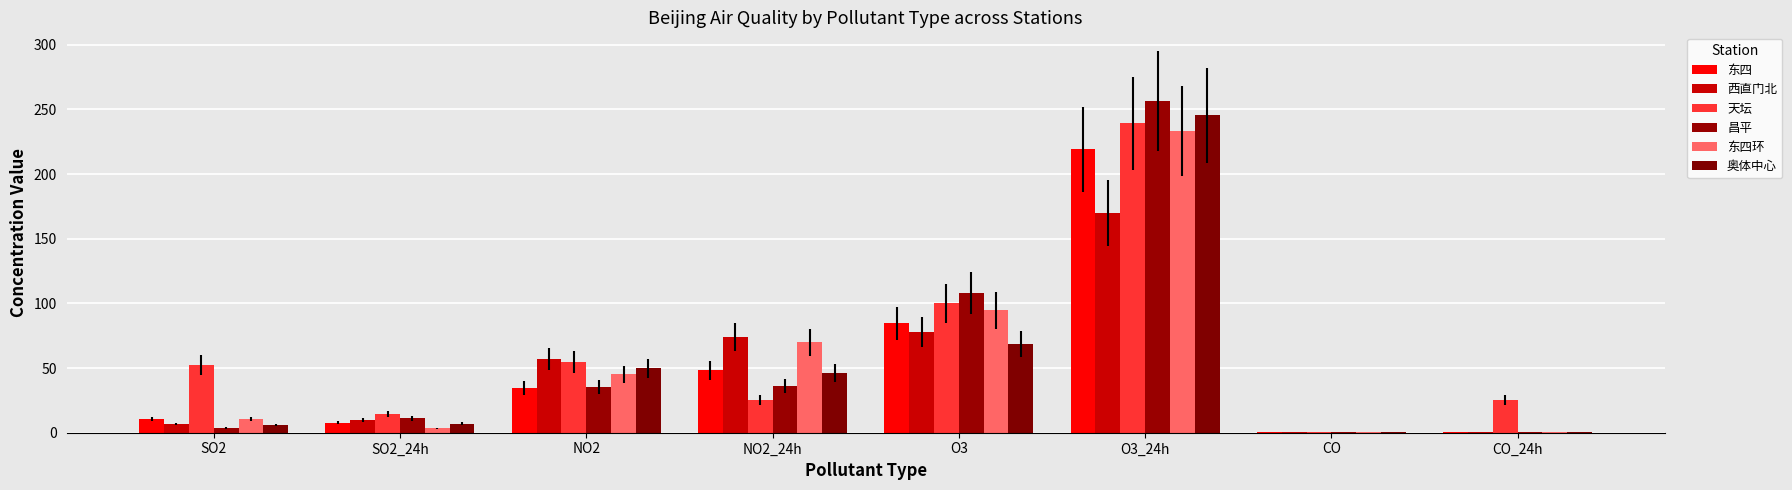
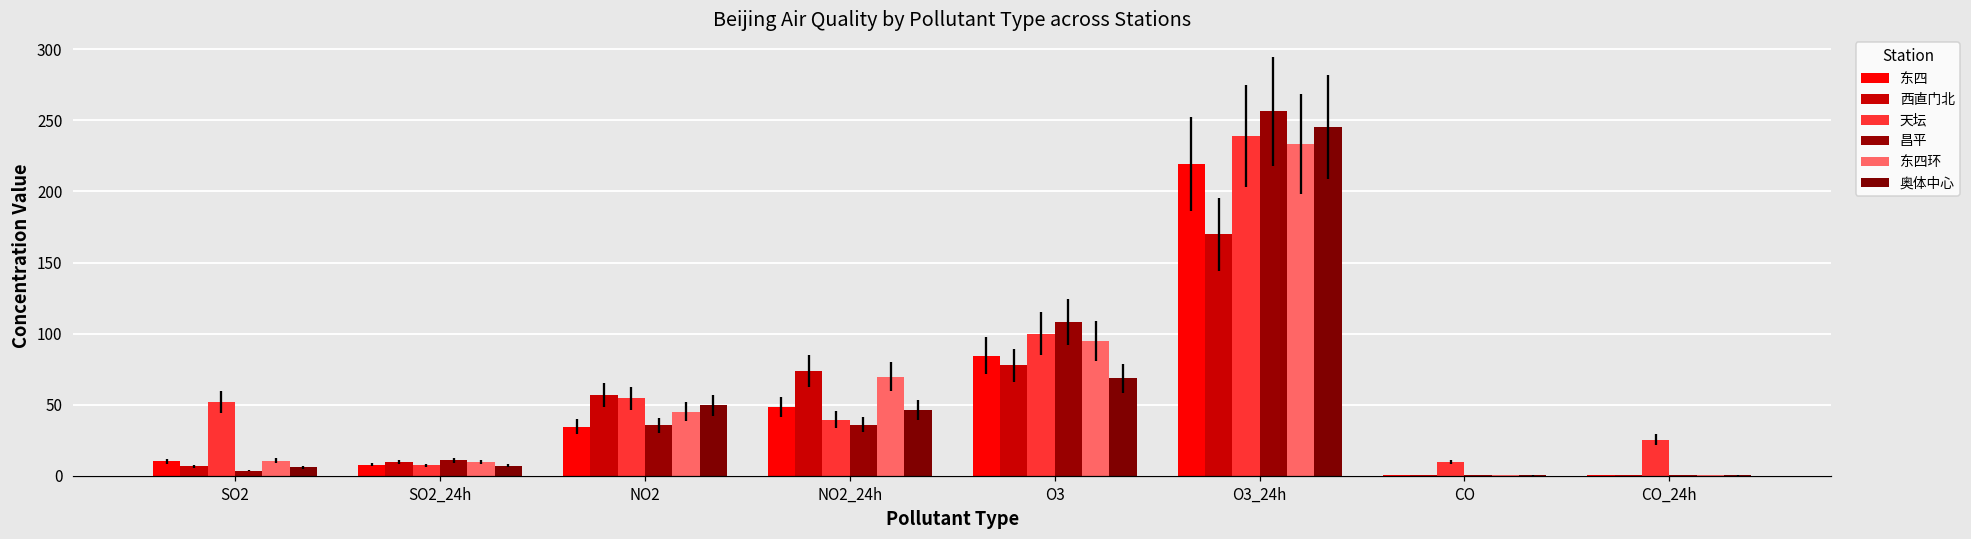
  {
    "天坛": {
      "SO2": 52,
-     "SO2_24h": 15,
+     "SO2_24h": 8,
      "NO2": 55,
-     "NO2_24h": 25,
+     "NO2_24h": 40,
      "O3": 100,
      "O3_24h": 239,
-     "CO": 1,
+     "CO": 10,
      "CO_24h": 26
    },
    "东四环": {
      "SO2": 11,
-     "SO2_24h": 4,
+     "SO2_24h": 10,
      "NO2": 45,
      "NO2_24h": 70,
      "O3": 95,
      "O3_24h": 233
    }
  }
